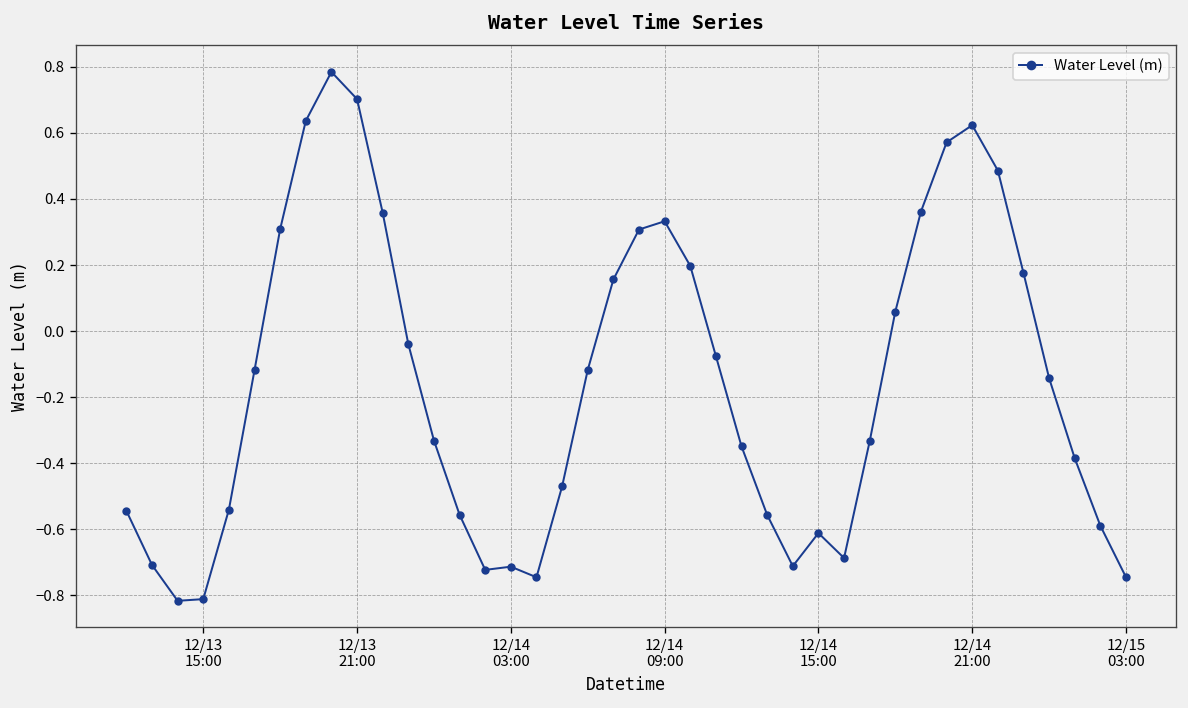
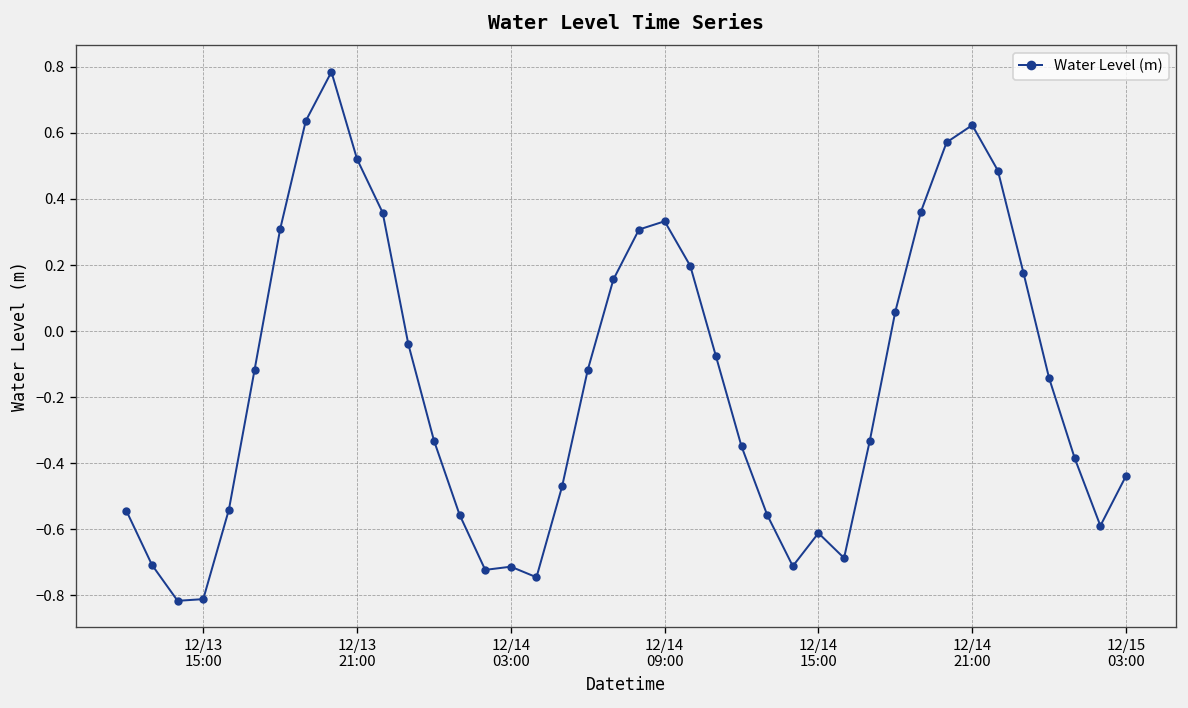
  {
    "12/13 15:00": -0.81,
-   "12/13 21:00": 0.70,
+   "12/13 21:00": 0.52,
    "12/14 03:00": -0.71,
    "12/14 09:00": 0.33,
    "12/14 15:00": -0.61,
    "12/14 21:00": 0.62,
-   "12/15 03:00": -0.74
+   "12/15 03:00": -0.44
  }
